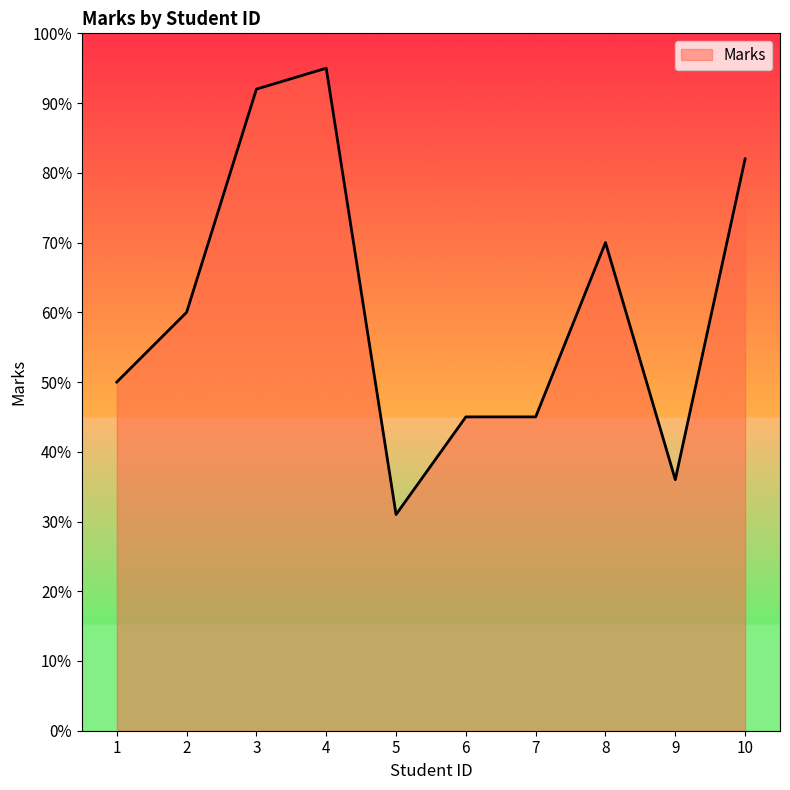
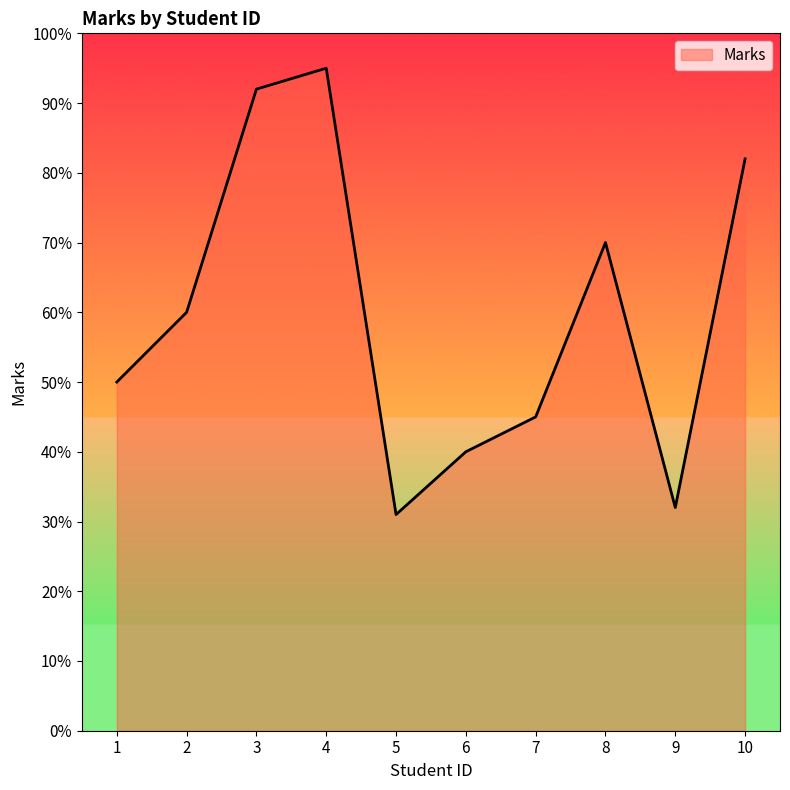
  {
    "1": "50%",
    "2": "60%",
    "3": "92%",
    "4": "95%",
    "5": "31%",
-   "6": "45%",
+   "6": "40%",
    "7": "45%",
    "8": "70%",
-   "9": "36%",
+   "9": "32%",
    "10": "82%"
  }
